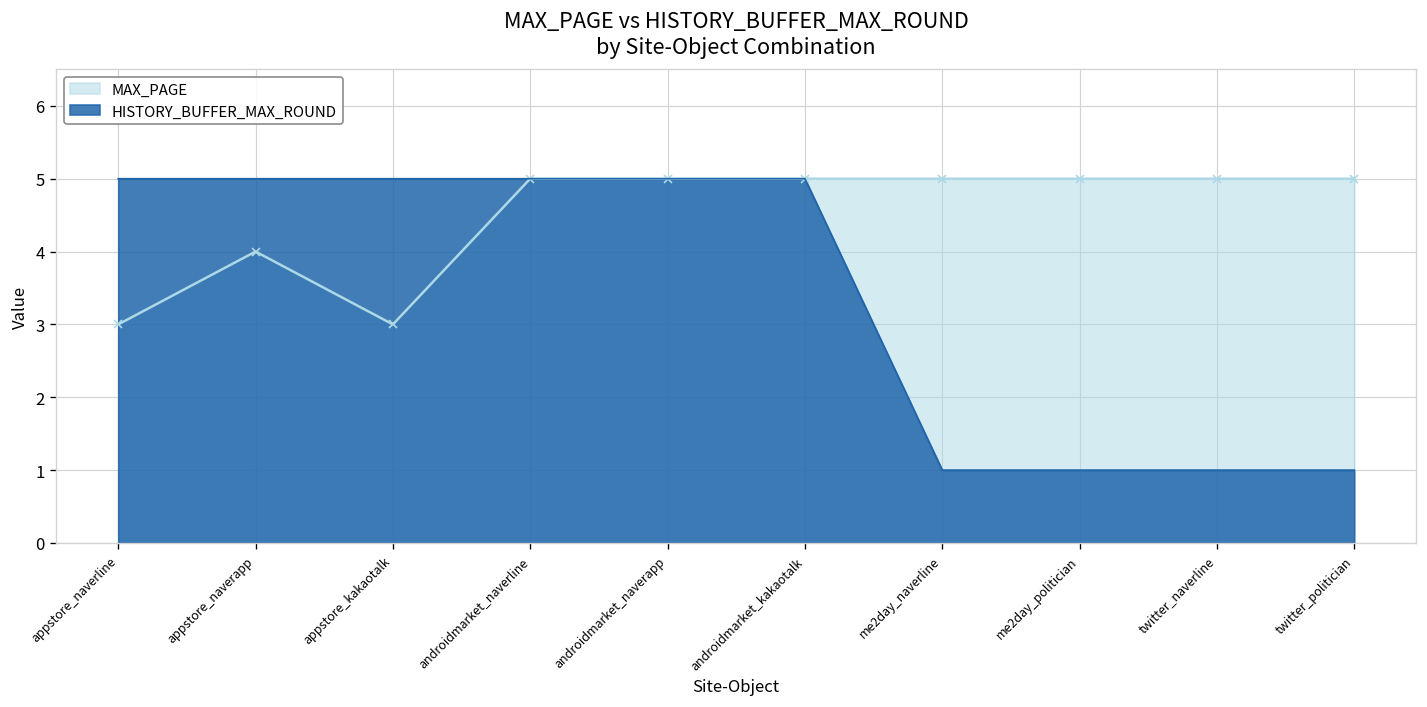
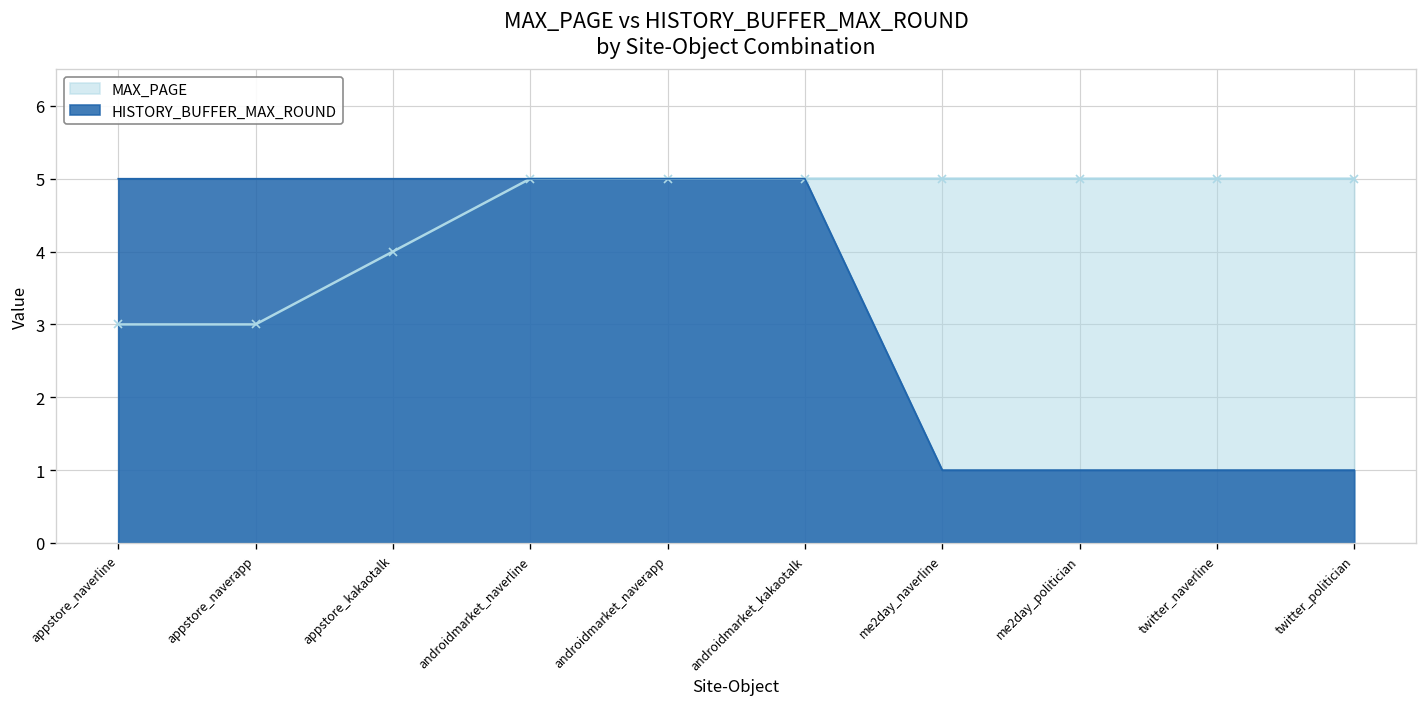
  {
    "MAX_PAGE": {
      "appstore_naverline": 3,
-     "appstore_naverapp": 4,
-     "appstore_kakaotalk": 3,
+     "appstore_naverapp": 3,
+     "appstore_kakaotalk": 4,
      "me2day_naverline": 5,
      "me2day_politician": 5,
      "twitter_naverline": 5,
      "twitter_politician": 5
    },
    "HISTORY_BUFFER_MAX_ROUND": {
      "appstore_naverline": 5,
      "appstore_naverapp": 5,
      "appstore_kakaotalk": 5,
      "me2day_naverline": 1,
      "me2day_politician": 1,
      "twitter_naverline": 1,
      "twitter_politician": 1
    }
  }
